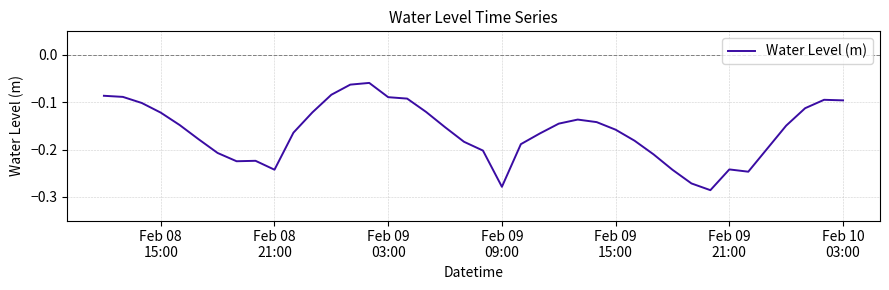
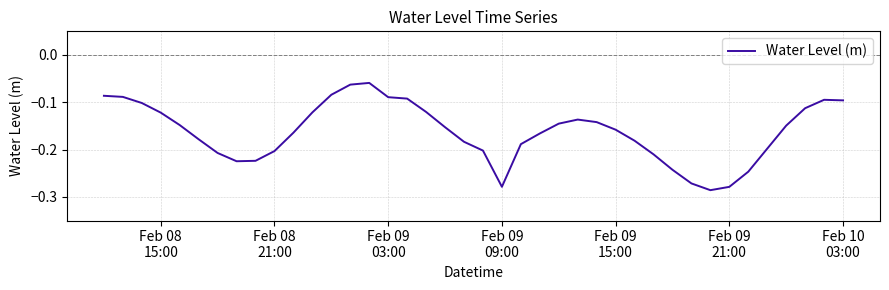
  {
    "Feb 08 15:00": -0.12,
-   "Feb 08 21:00": -0.24,
+   "Feb 08 21:00": -0.20,
    "Feb 09 03:00": -0.09,
    "Feb 09 09:00": -0.28,
    "Feb 09 15:00": -0.16,
-   "Feb 09 21:00": -0.24,
+   "Feb 09 21:00": -0.28,
    "Feb 10 03:00": -0.10
  }
